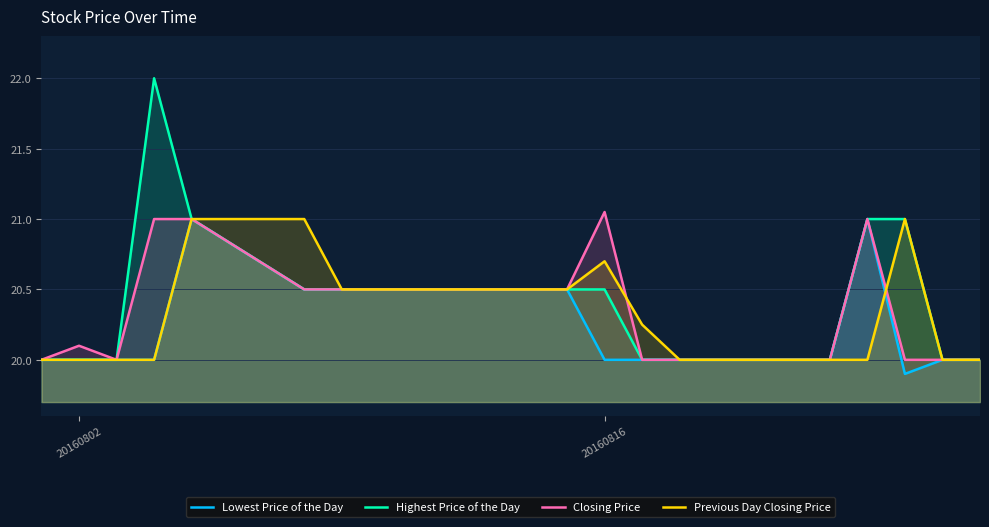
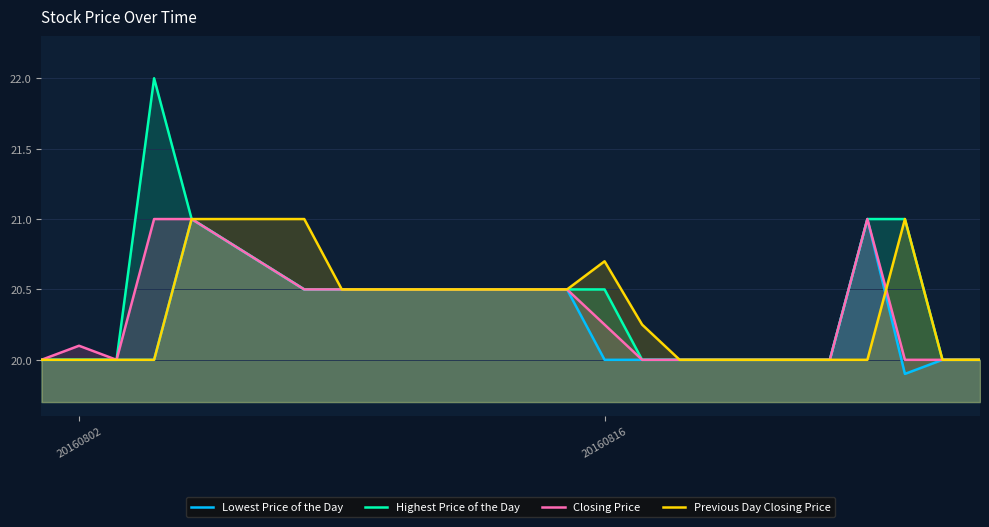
  {
    "Lowest Price of the Day": {
      "20160816": 20.00
    },
    "Highest Price of the Day": {
      "20160816": 20.50
    },
    "Closing Price": {
      "20160802": 20.10,
-     "20160816": 21.05
+     "20160816": 20.25
    },
    "Previous Day Closing Price": {
      "20160816": 20.70
    }
  }
